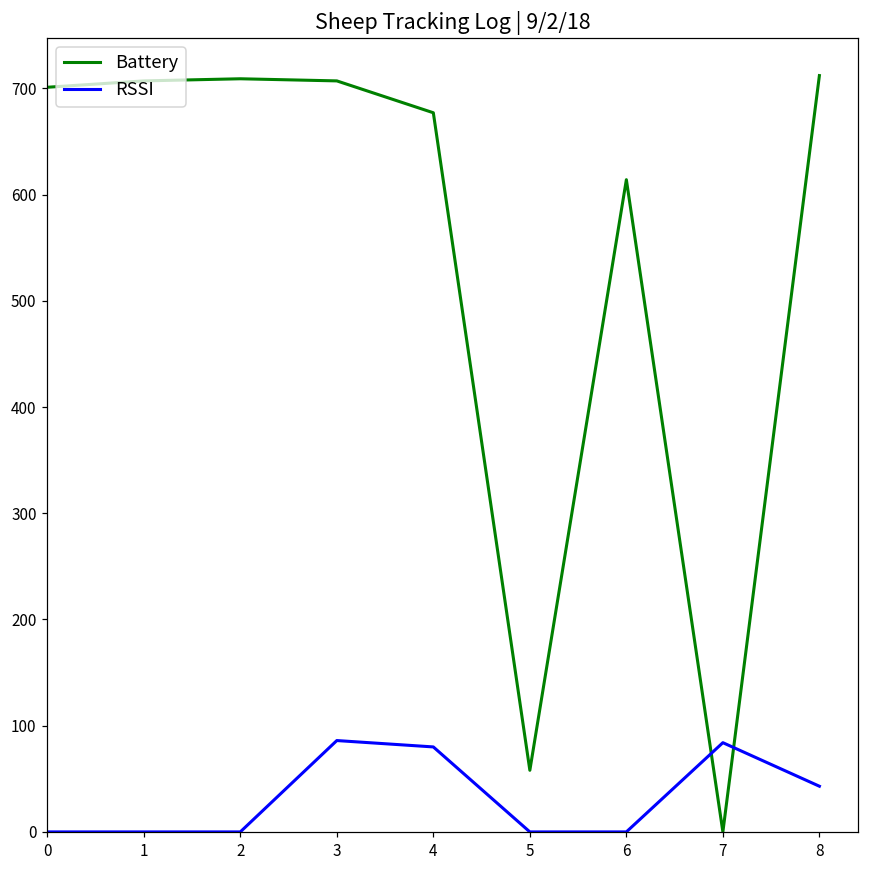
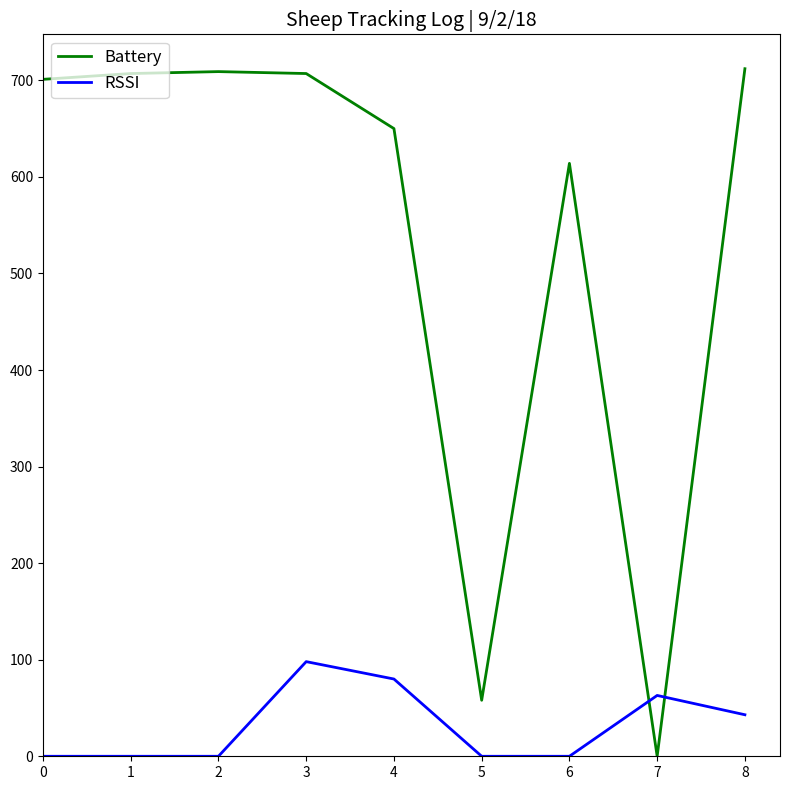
  {
    "Battery": {
      "0": 700,
      "2": 710,
      "3": 710,
-     "4": 680,
+     "4": 650,
      "5": 60,
      "6": 610,
      "7": 0,
      "8": 710
    },
    "RSSI": {
      "0": 0,
      "1": 0,
      "2": 0,
-     "3": 90,
+     "3": 100,
      "4": 80,
      "5": 0,
      "6": 0,
-     "7": 80,
+     "7": 60,
      "8": 40
    }
  }
